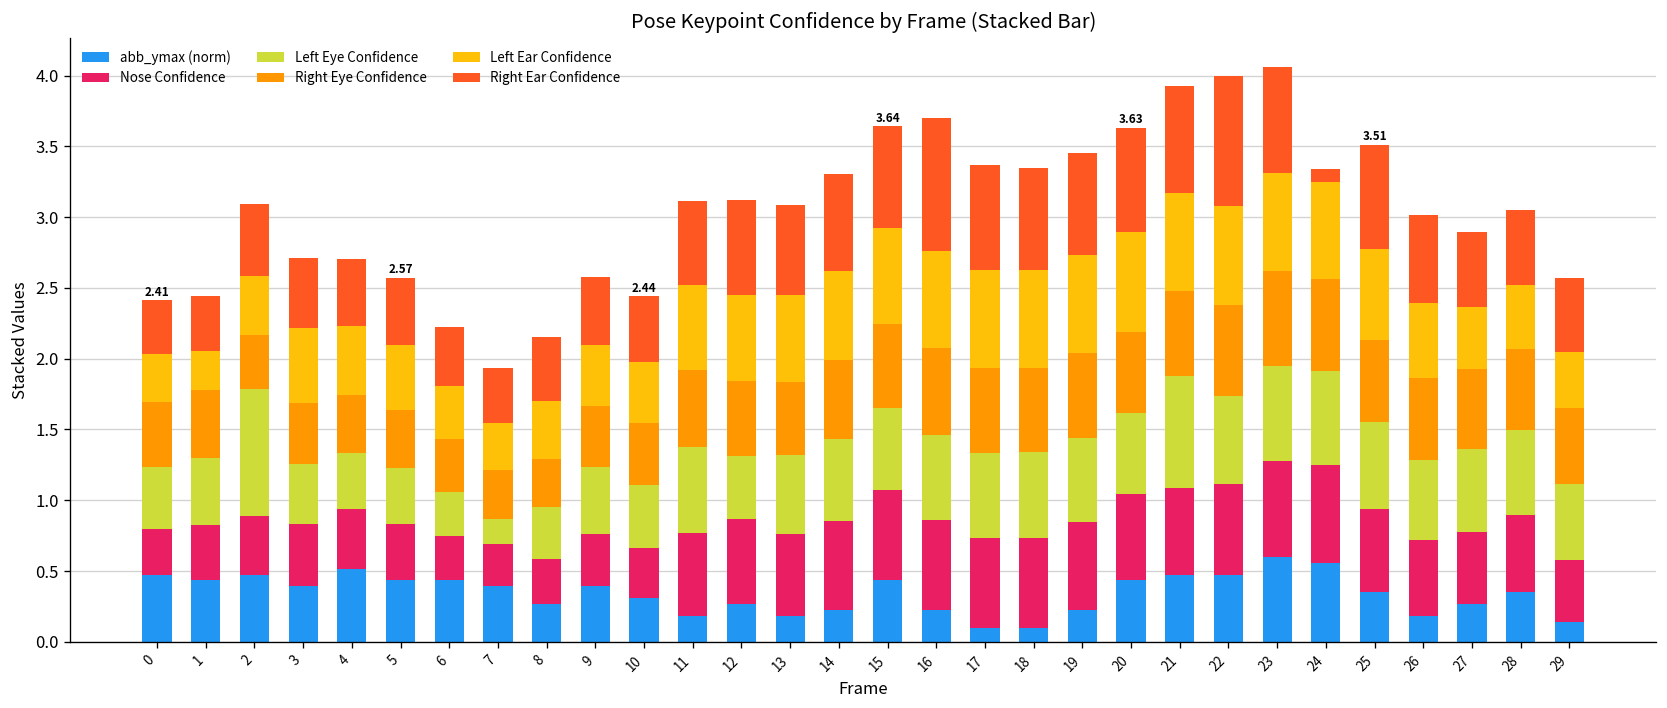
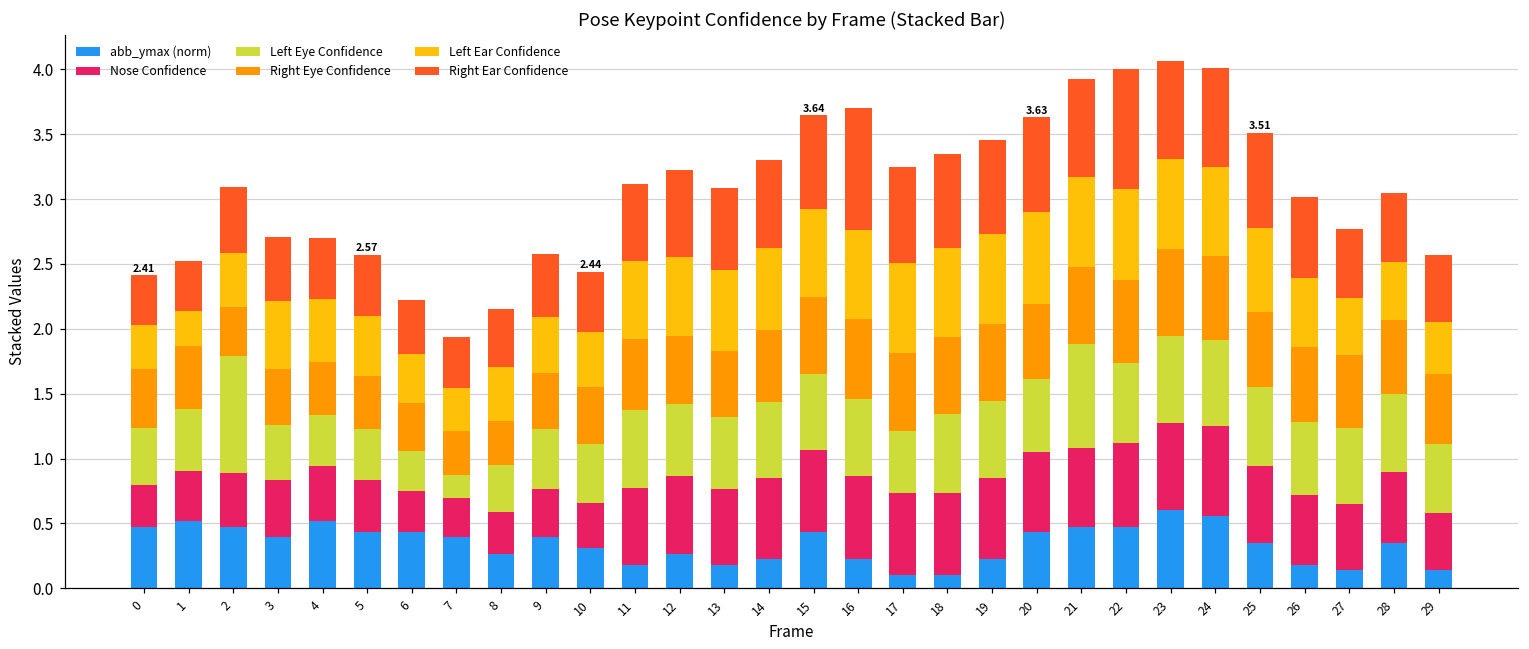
  {
    "abb_ymax (norm)": {
      "0": 0.48,
-     "1": 0.43,
+     "1": 0.52,
      "2": 0.48,
      "3": 0.39,
      "4": 0.52,
      "5": 0.43,
      "6": 0.43,
      "7": 0.39,
      "8": 0.27,
      "9": 0.39,
      "10": 0.31,
      "11": 0.18,
      "12": 0.27,
      "13": 0.18,
      "14": 0.23,
      "15": 0.43,
      "16": 0.23,
      "17": 0.10,
      "18": 0.10,
      "19": 0.23,
      "20": 0.43,
      "21": 0.48,
      "22": 0.48,
      "23": 0.60,
      "24": 0.56,
      "25": 0.35,
      "26": 0.18,
-     "27": 0.27,
+     "27": 0.14,
      "28": 0.35,
      "29": 0.14
    },
    "Nose Confidence": {
      "0": 0.32,
      "1": 0.39,
      "2": 0.41,
      "3": 0.44,
      "4": 0.42,
      "5": 0.40,
      "6": 0.32,
      "7": 0.30,
      "8": 0.32,
      "9": 0.37,
      "10": 0.35,
      "11": 0.59,
      "12": 0.60,
      "13": 0.58,
      "14": 0.63,
      "15": 0.64,
      "16": 0.64,
      "17": 0.64,
      "18": 0.64,
      "19": 0.62,
      "20": 0.61,
      "21": 0.61,
      "22": 0.64,
      "23": 0.68,
      "24": 0.69,
      "25": 0.59,
      "26": 0.54,
      "27": 0.51,
      "28": 0.55,
      "29": 0.44
    },
    "Left Eye Confidence": {
      "0": 0.44,
      "1": 0.48,
      "2": 0.90,
      "3": 0.42,
      "4": 0.39,
      "5": 0.39,
      "6": 0.31,
      "7": 0.18,
      "8": 0.37,
      "9": 0.47,
      "10": 0.45,
      "11": 0.61,
-     "12": 0.45,
+     "12": 0.55,
      "13": 0.55,
      "14": 0.58,
      "15": 0.59,
      "16": 0.60,
-     "17": 0.60,
+     "17": 0.47,
      "18": 0.60,
      "19": 0.59,
      "20": 0.57,
      "21": 0.80,
      "22": 0.62,
      "23": 0.67,
      "24": 0.66,
      "25": 0.61,
      "26": 0.56,
      "27": 0.59,
      "28": 0.60,
      "29": 0.54
    },
    "Right Ear Confidence": {
      "1": 0.39,
      "2": 0.51,
      "3": 0.49,
      "4": 0.47,
      "6": 0.42,
      "7": 0.39,
      "8": 0.45,
      "9": 0.48,
      "11": 0.60,
      "12": 0.67,
      "13": 0.64,
      "14": 0.68,
      "16": 0.93,
      "17": 0.74,
      "18": 0.72,
      "19": 0.73,
      "21": 0.76,
      "22": 0.92,
      "23": 0.75,
-     "24": 0.09,
+     "24": 0.76,
      "26": 0.62,
      "27": 0.53,
      "28": 0.53,
      "29": 0.52
    }
  }
